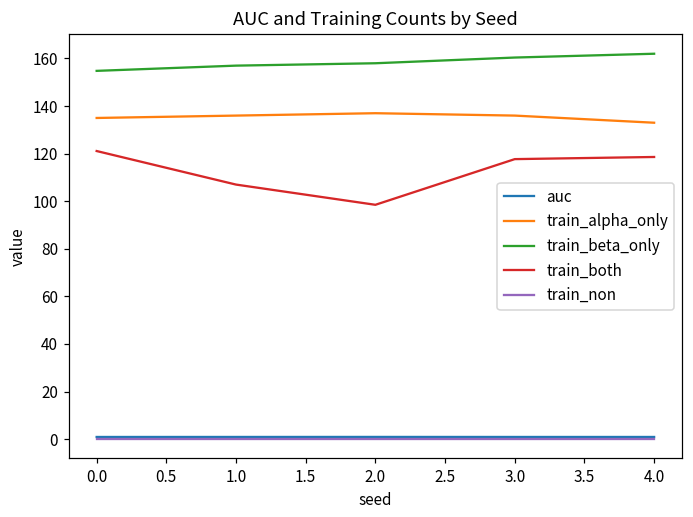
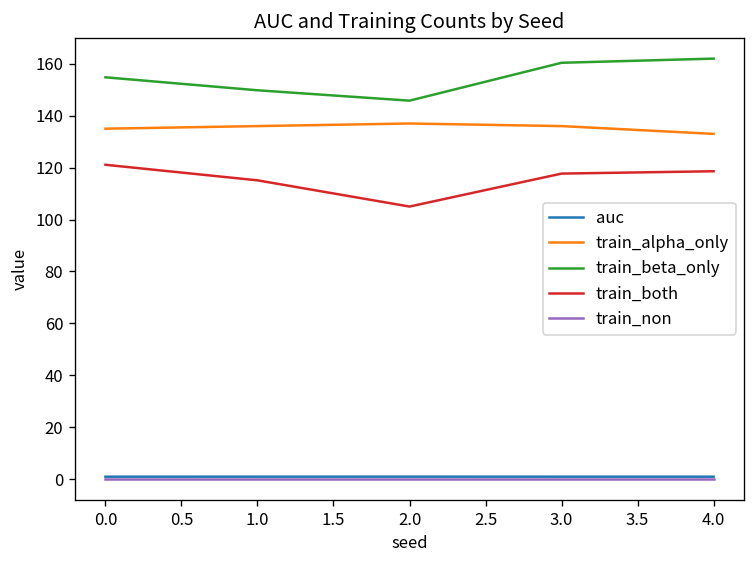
  {
    "train_alpha_only": {
      "0.0": 135,
      "1.0": 136,
      "2.0": 137,
      "3.0": 136,
      "4.0": 133
    },
    "train_beta_only": {
      "0.0": 155,
-     "1.0": 157,
-     "2.0": 158,
+     "1.0": 150,
+     "2.0": 146,
      "3.0": 160,
      "4.0": 162
    },
    "train_both": {
      "0.0": 121,
-     "1.0": 107,
-     "2.0": 99,
+     "1.0": 115,
+     "2.0": 105,
      "3.0": 118,
      "4.0": 119
    }
  }
